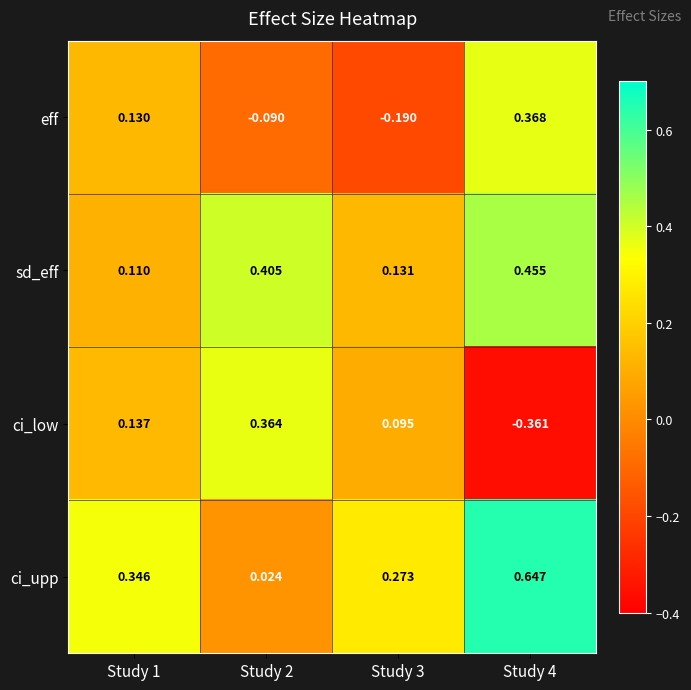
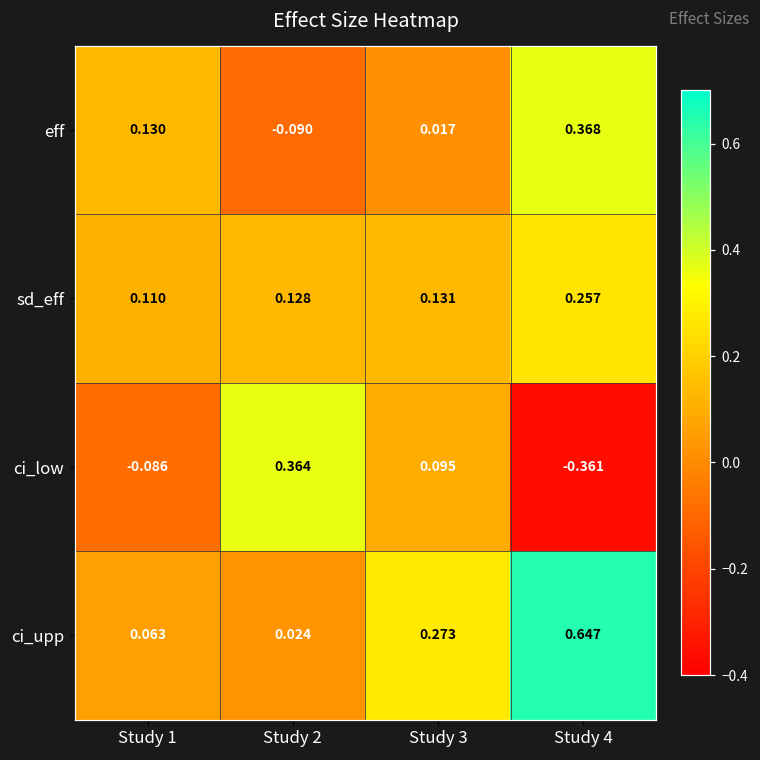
  {
    "eff": {
      "Study 1": 0.130,
      "Study 2": -0.090,
-     "Study 3": -0.190,
+     "Study 3": 0.017,
      "Study 4": 0.368
    },
    "sd_eff": {
      "Study 1": 0.110,
-     "Study 2": 0.405,
+     "Study 2": 0.128,
      "Study 3": 0.131,
-     "Study 4": 0.455
+     "Study 4": 0.257
    },
    "ci_low": {
-     "Study 1": 0.137,
+     "Study 1": -0.086,
      "Study 2": 0.364,
      "Study 3": 0.095,
      "Study 4": -0.361
    },
    "ci_upp": {
-     "Study 1": 0.346,
+     "Study 1": 0.063,
      "Study 2": 0.024,
      "Study 3": 0.273,
      "Study 4": 0.647
    }
  }
